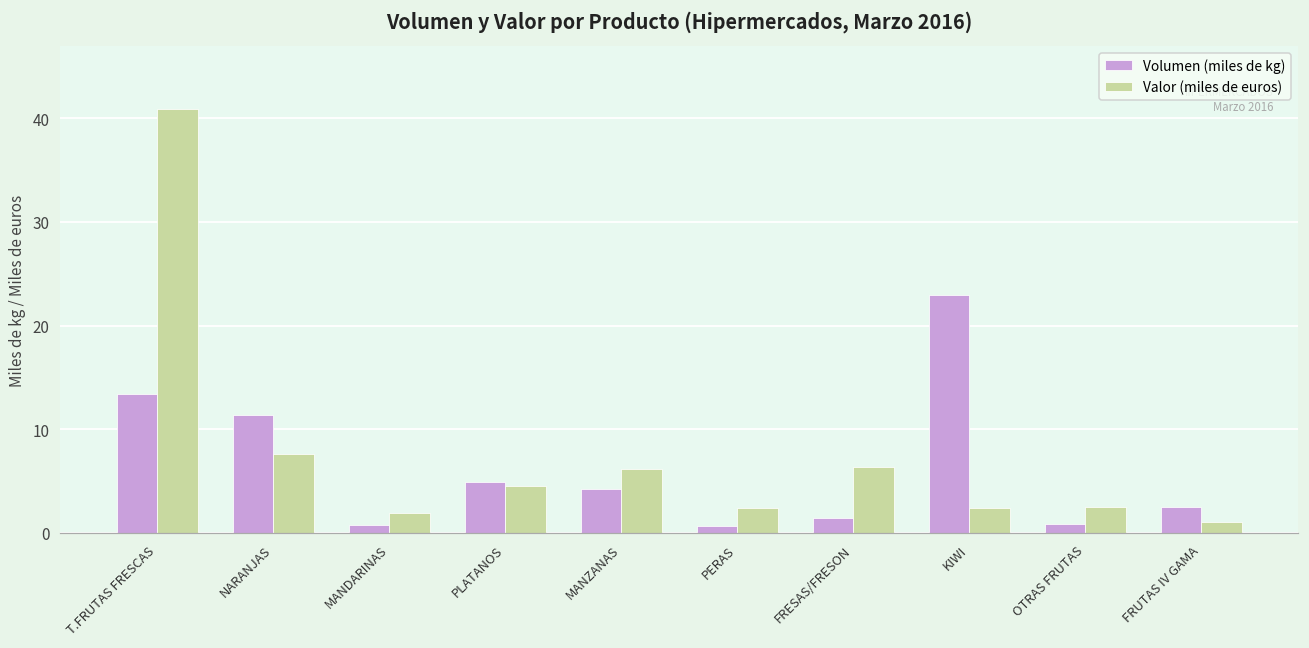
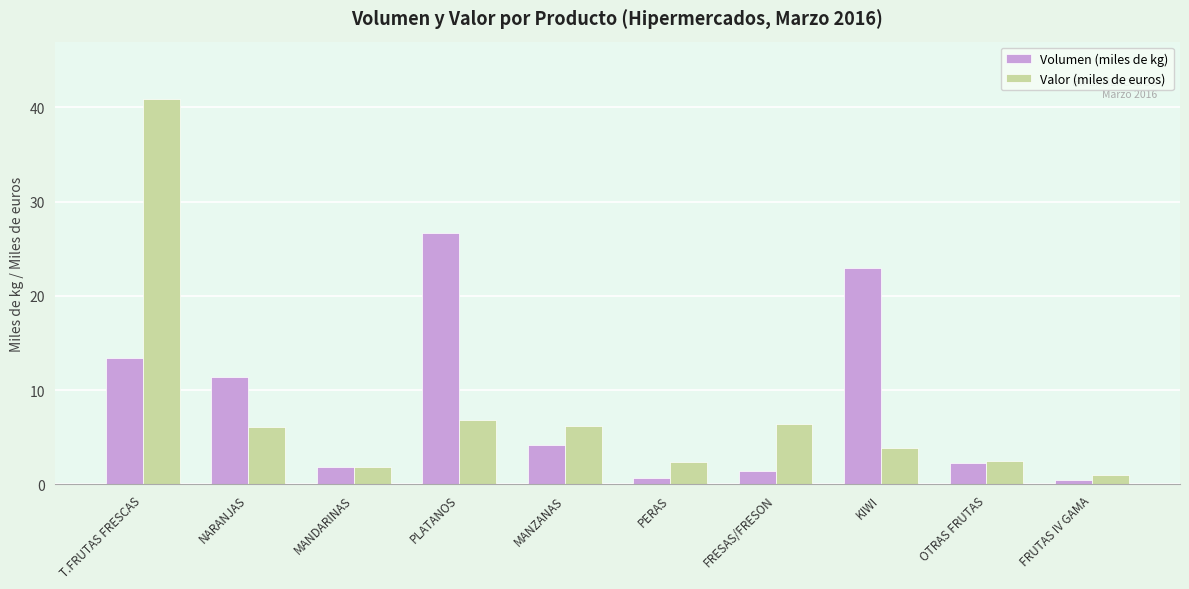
  {
    "Volumen (miles de kg)": {
      "T.FRUTAS FRESCAS": 13,
      "NARANJAS": 11,
-     "MANDARINAS": 1,
-     "PLATANOS": 5,
+     "MANDARINAS": 2,
+     "PLATANOS": 27,
      "MANZANAS": 4,
      "PERAS": 1,
      "FRESAS/FRESON": 1,
      "KIWI": 23,
-     "OTRAS FRUTAS": 1,
-     "FRUTAS IV GAMA": 2
+     "OTRAS FRUTAS": 2,
+     "FRUTAS IV GAMA": 0
    },
    "Valor (miles de euros)": {
      "T.FRUTAS FRESCAS": 41,
-     "NARANJAS": 8,
+     "NARANJAS": 6,
      "MANDARINAS": 2,
-     "PLATANOS": 5,
+     "PLATANOS": 7,
      "MANZANAS": 6,
      "PERAS": 2,
      "FRESAS/FRESON": 6,
-     "KIWI": 2,
+     "KIWI": 4,
      "OTRAS FRUTAS": 3,
      "FRUTAS IV GAMA": 1
    }
  }
